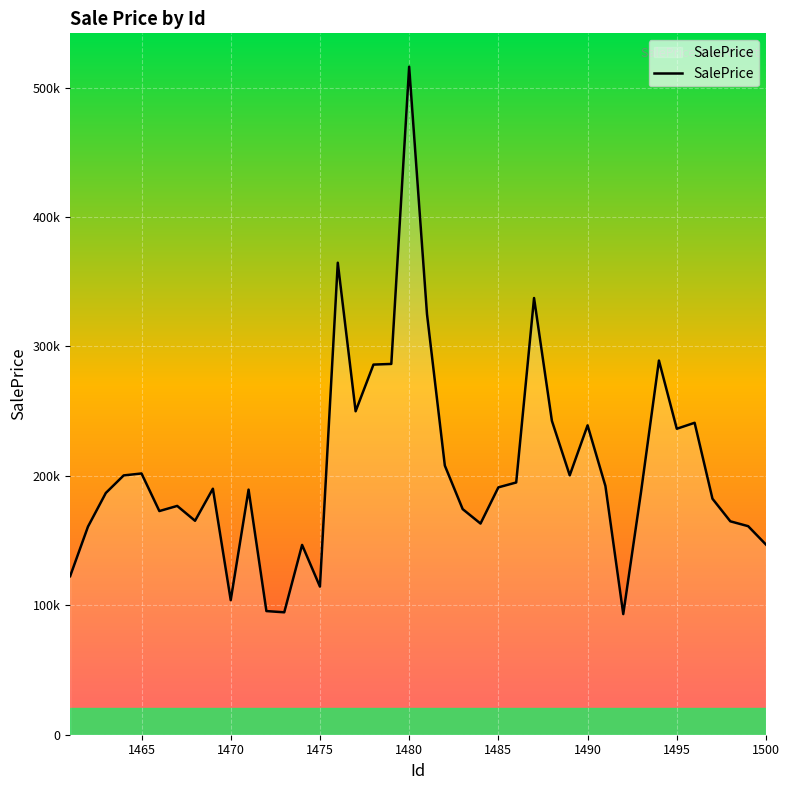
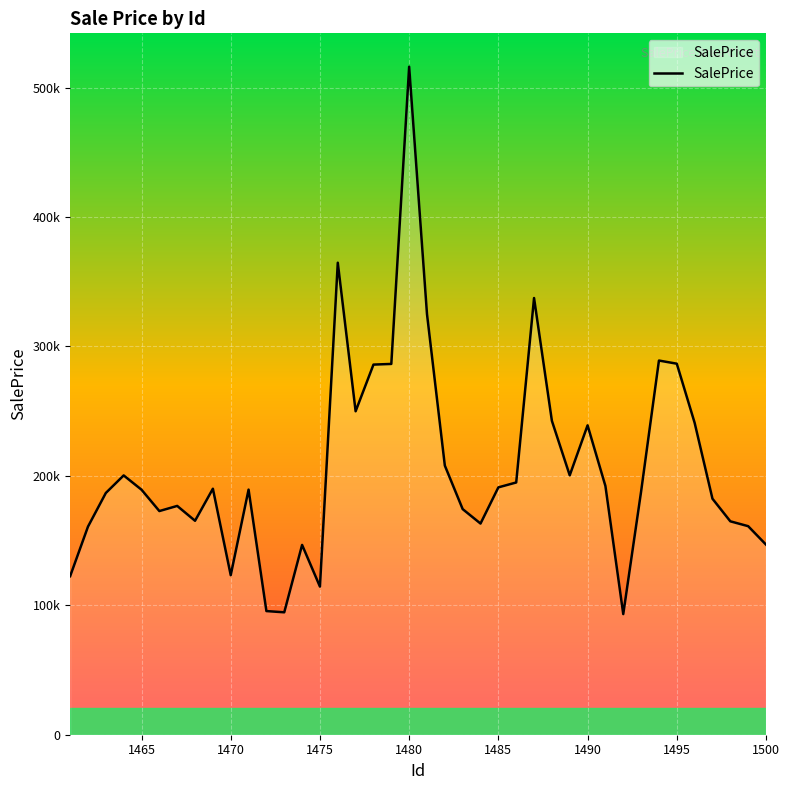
  {
-   "1465": 202000,
-   "1470": 104000,
+   "1465": 189000,
+   "1470": 123000,
    "1475": 114000,
    "1480": 516000,
    "1485": 191000,
    "1490": 239000,
-   "1495": 236000,
+   "1495": 287000,
    "1500": 147000
  }
